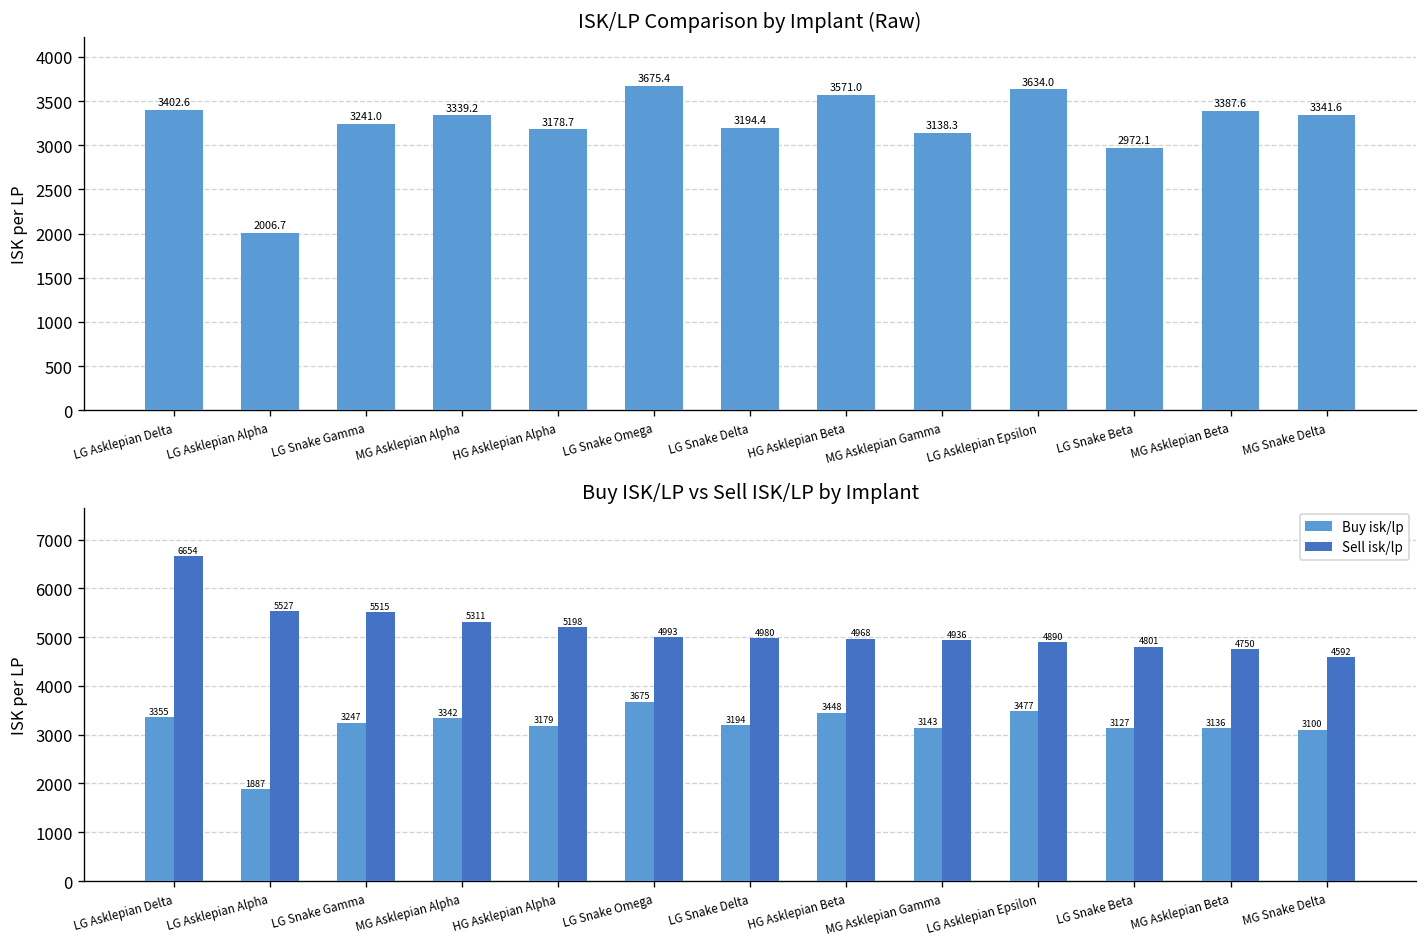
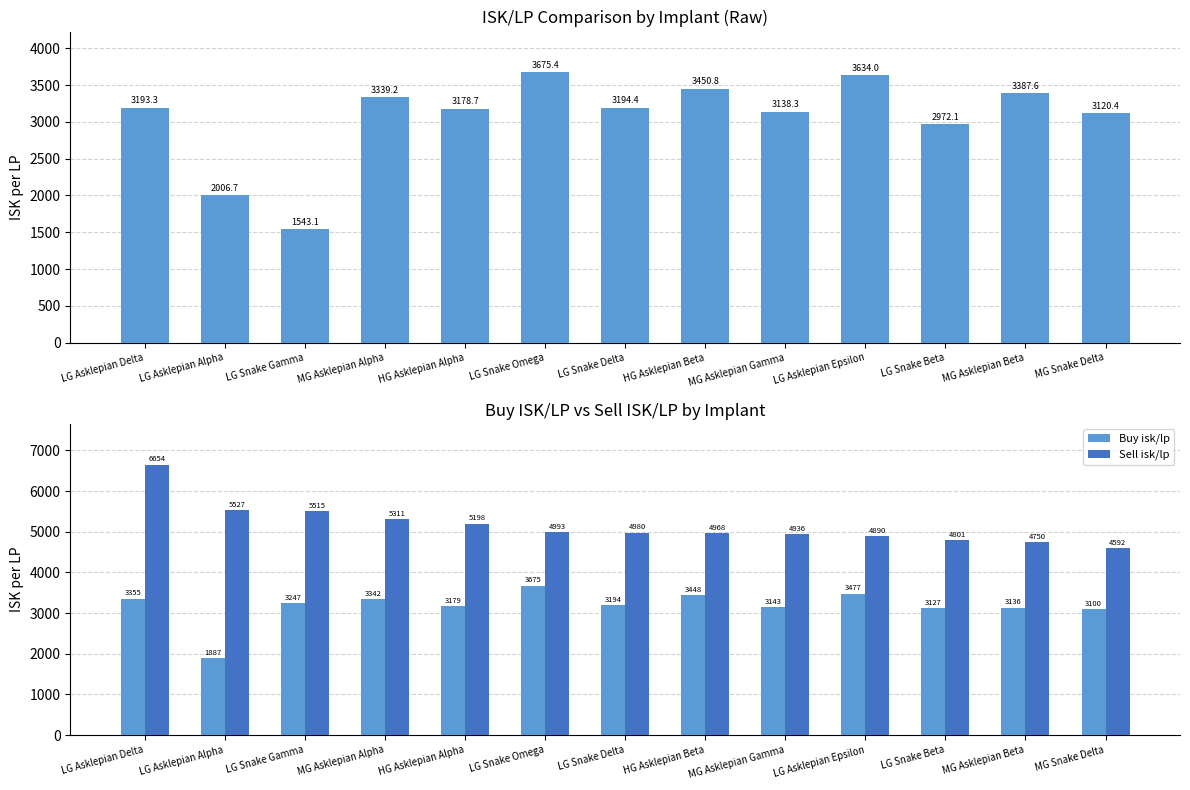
  {
    "ISK/LP Comparison by Implant (Raw)": {
-     "LG Asklepian Delta": 3402.6,
+     "LG Asklepian Delta": 3193.3,
      "LG Asklepian Alpha": 2006.7,
-     "LG Snake Gamma": 3241.0,
+     "LG Snake Gamma": 1543.1,
      "MG Asklepian Alpha": 3339.2,
      "HG Asklepian Alpha": 3178.7,
      "LG Snake Omega": 3675.4,
      "LG Snake Delta": 3194.4,
-     "HG Asklepian Beta": 3571.0,
+     "HG Asklepian Beta": 3450.8,
      "MG Asklepian Gamma": 3138.3,
      "LG Asklepian Epsilon": 3634.0,
      "LG Snake Beta": 2972.1,
      "MG Asklepian Beta": 3387.6,
-     "MG Snake Delta": 3341.6
+     "MG Snake Delta": 3120.4
    }
  }
